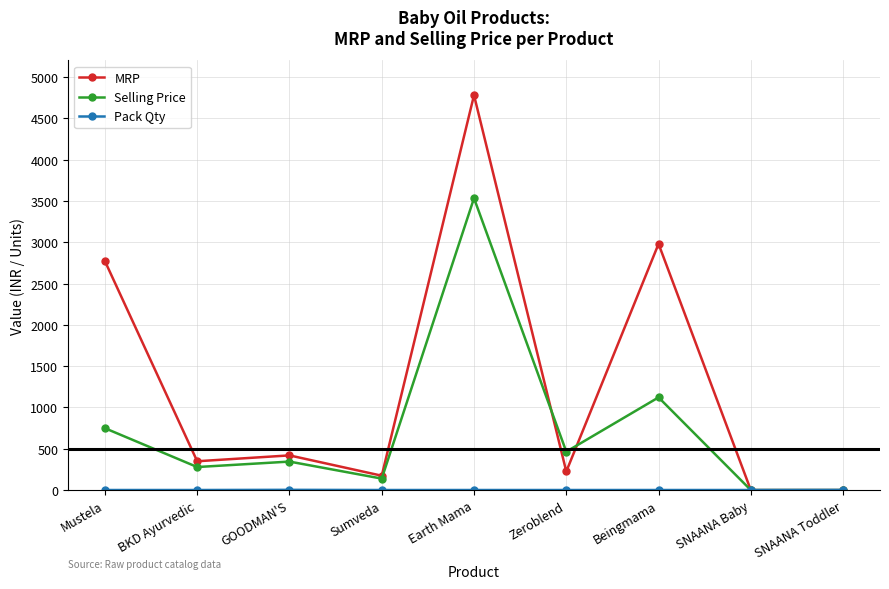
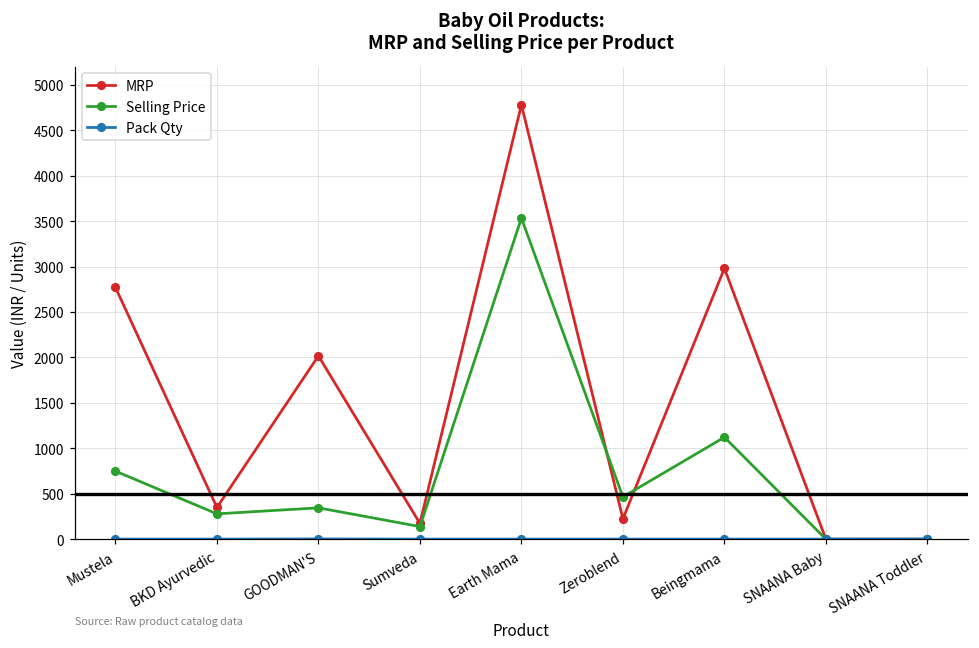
  {
    "MRP": {
      "Mustela": 2800,
      "BKD Ayurvedic": 300,
-     "GOODMAN'S": 400,
+     "GOODMAN'S": 2000,
      "Sumveda": 200,
      "Earth Mama": 4800,
      "Zeroblend": 200,
      "Beingmama": 3000
    },
    "Selling Price": {
      "Mustela": 700,
      "BKD Ayurvedic": 300,
      "GOODMAN'S": 300,
      "Sumveda": 100,
      "Earth Mama": 3500,
      "Zeroblend": 500,
      "Beingmama": 1100
    },
    "Pack Qty": {
      "Mustela": 0,
      "BKD Ayurvedic": 0,
      "GOODMAN'S": 0,
      "Sumveda": 0,
      "Earth Mama": 0,
      "Zeroblend": 0,
      "Beingmama": 0
    }
  }
